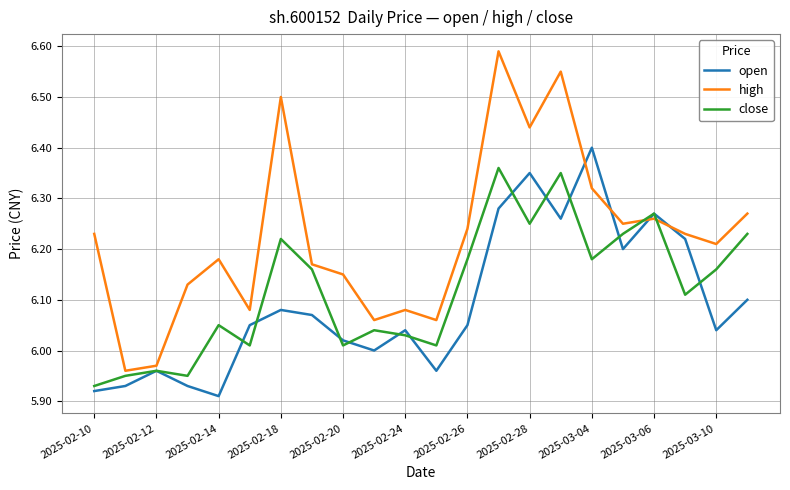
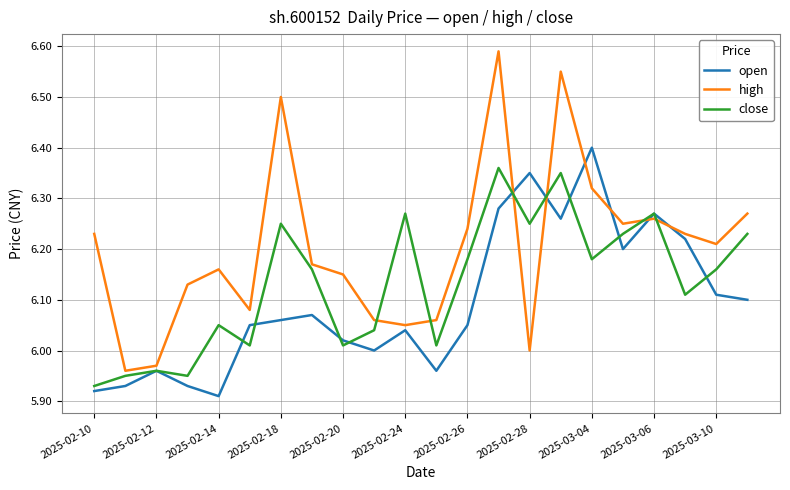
  {
    "open": {
      "2025-02-10": 5.92,
      "2025-02-14": 5.91,
-     "2025-02-18": 6.08,
+     "2025-02-18": 6.06,
      "2025-02-20": 6.02,
      "2025-02-24": 6.04,
      "2025-02-26": 6.05,
      "2025-02-28": 6.35,
      "2025-03-04": 6.40,
-     "2025-03-10": 6.04
+     "2025-03-10": 6.11
    },
    "high": {
      "2025-02-10": 6.23,
      "2025-02-12": 5.97,
-     "2025-02-14": 6.18,
+     "2025-02-14": 6.16,
      "2025-02-18": 6.50,
      "2025-02-20": 6.15,
-     "2025-02-24": 6.08,
+     "2025-02-24": 6.05,
      "2025-02-26": 6.24,
-     "2025-02-28": 6.44,
+     "2025-02-28": 6.00,
      "2025-03-04": 6.32,
      "2025-03-06": 6.26,
      "2025-03-10": 6.21
    },
    "close": {
      "2025-02-10": 5.93,
      "2025-02-14": 6.05,
-     "2025-02-18": 6.22,
+     "2025-02-18": 6.25,
      "2025-02-20": 6.01,
-     "2025-02-24": 6.03,
+     "2025-02-24": 6.27,
      "2025-02-26": 6.18,
      "2025-02-28": 6.25,
      "2025-03-04": 6.18,
      "2025-03-10": 6.16
    }
  }
